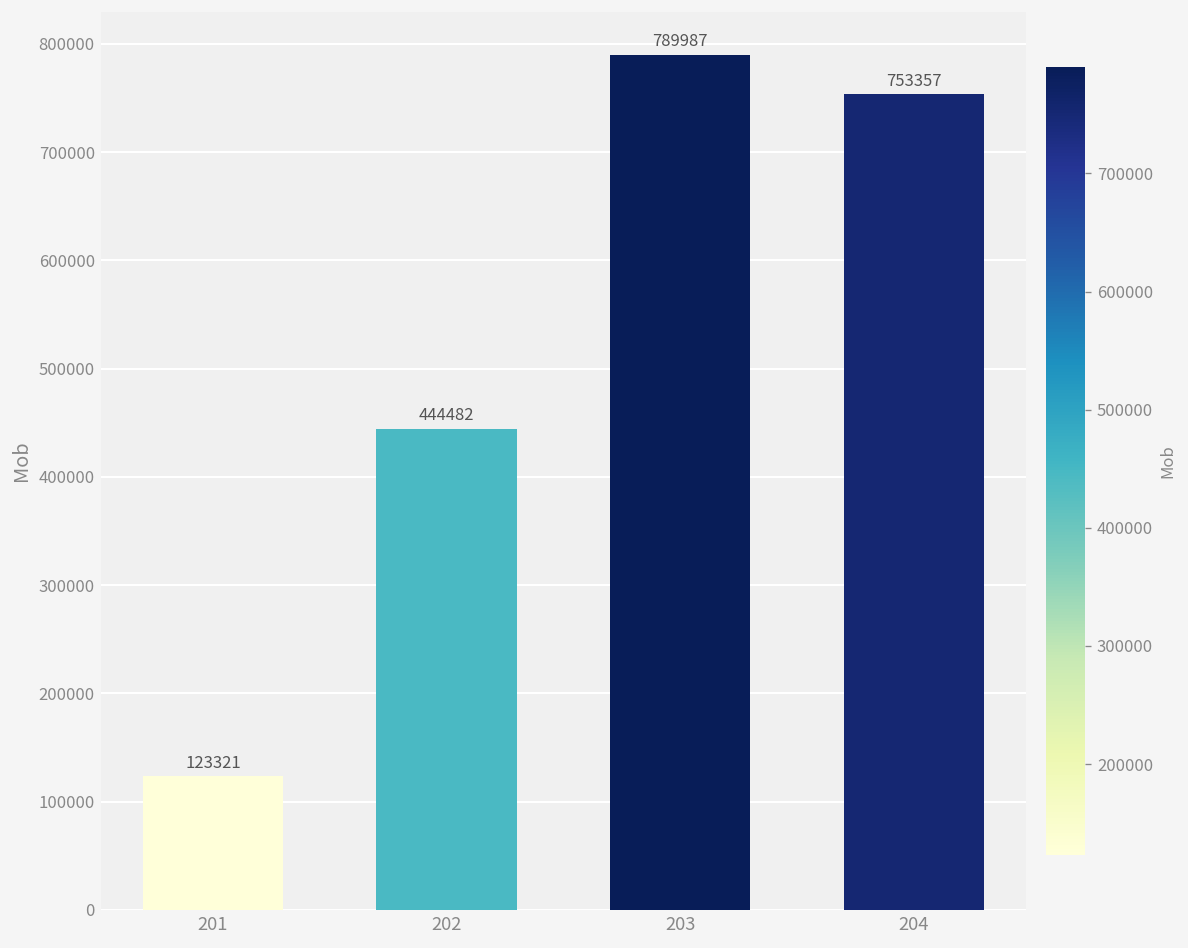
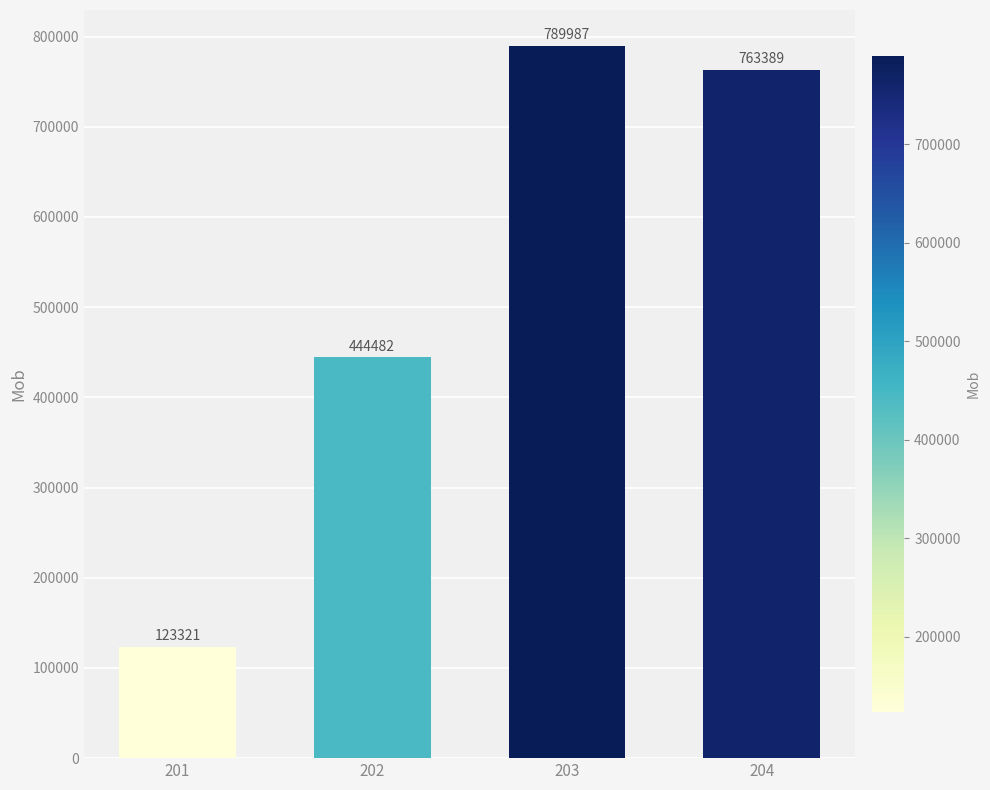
  {
    "201": 123321,
    "202": 444482,
    "203": 789987,
-   "204": 753357
+   "204": 763389
  }
